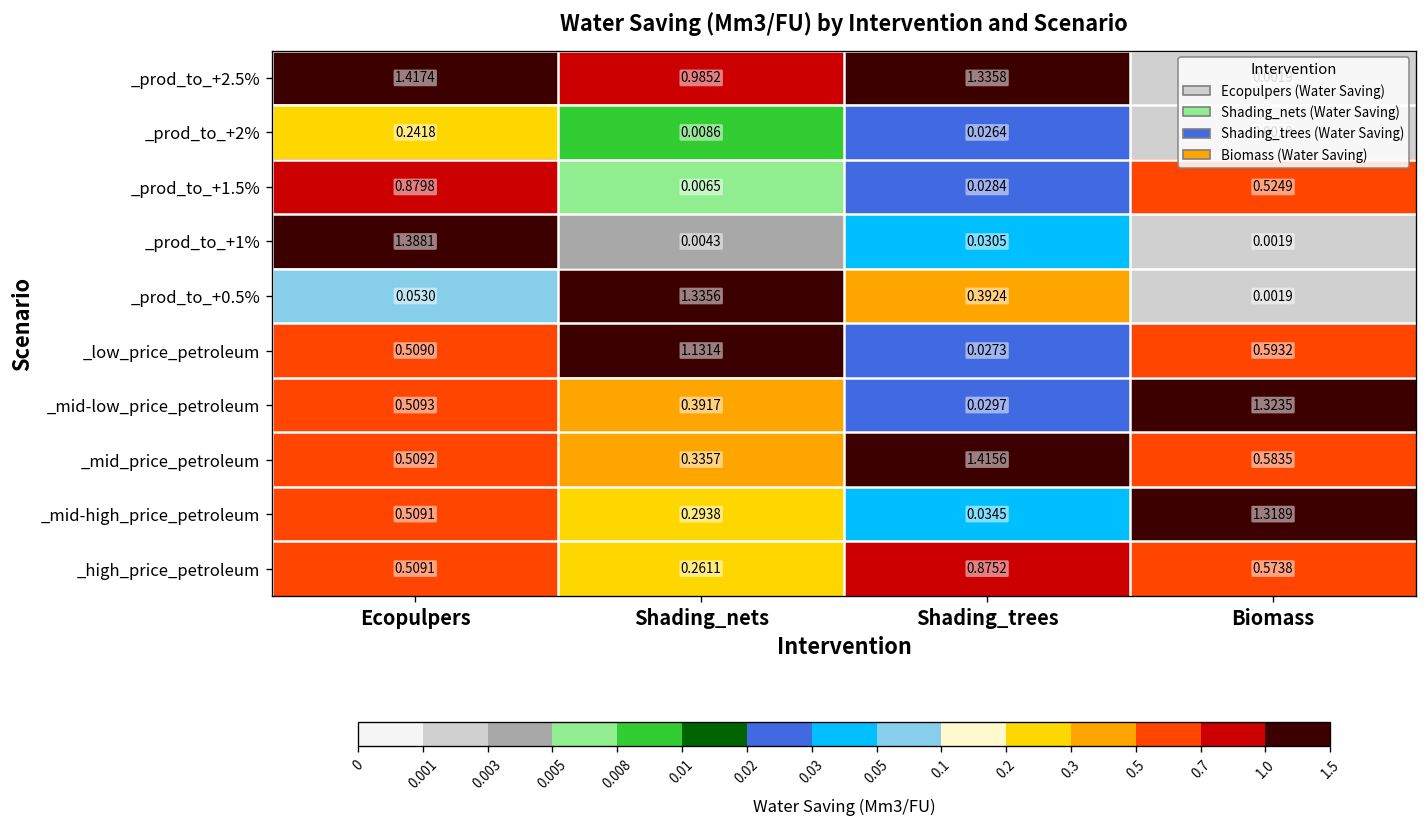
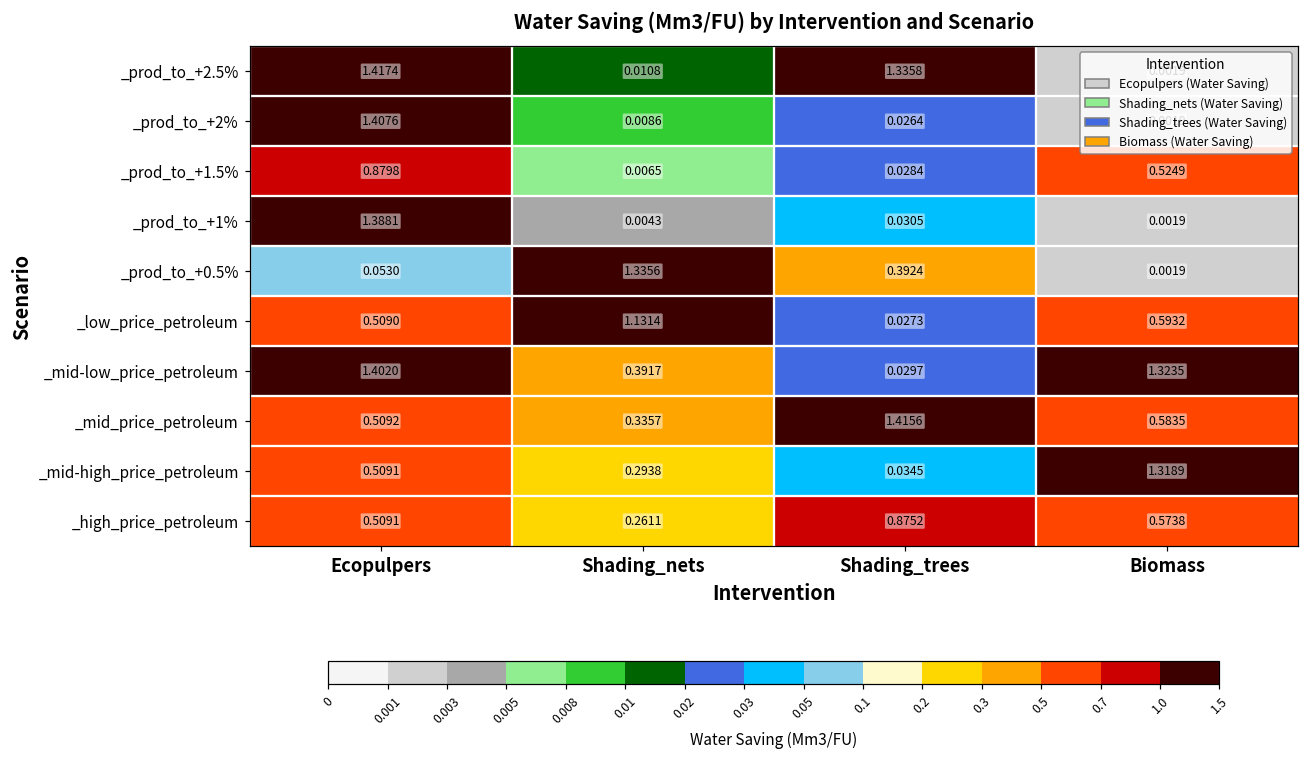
  {
    "_prod_to_+2.5%": {
-     "Shading_nets": 0.9852
+     "Shading_nets": 0.0108
    },
    "_prod_to_+2%": {
-     "Ecopulpers": 0.2418
+     "Ecopulpers": 1.4076
    },
    "_mid-low_price_petroleum": {
-     "Ecopulpers": 0.5093
+     "Ecopulpers": 1.4020
    }
  }
